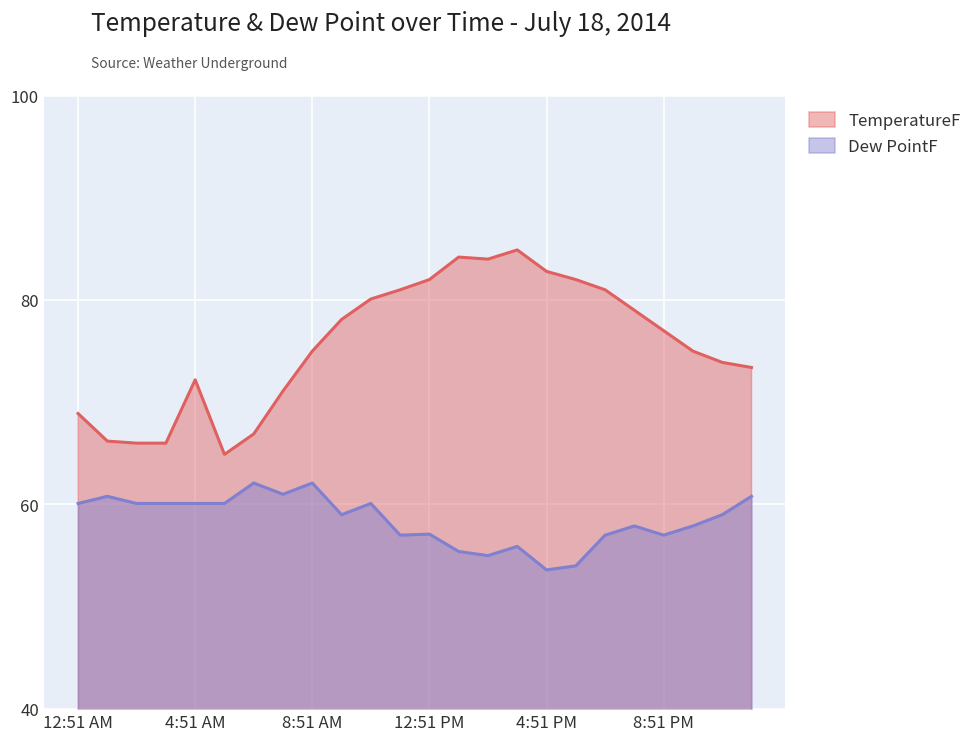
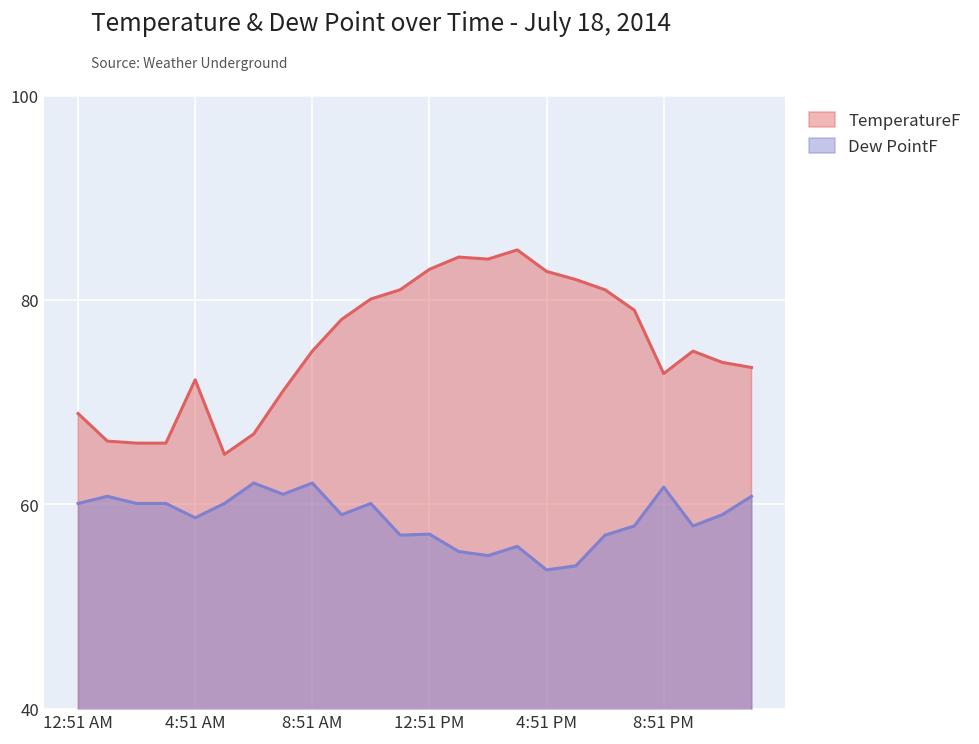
  {
    "TemperatureF": {
      "12:51 AM": 69,
      "4:51 AM": 72,
      "8:51 AM": 75,
-     "12:51 PM": 82,
+     "12:51 PM": 83,
      "4:51 PM": 83,
-     "8:51 PM": 77
+     "8:51 PM": 73
    },
    "Dew PointF": {
      "12:51 AM": 60,
-     "4:51 AM": 60,
+     "4:51 AM": 59,
      "8:51 AM": 62,
      "12:51 PM": 57,
      "4:51 PM": 54,
-     "8:51 PM": 57
+     "8:51 PM": 62
    }
  }
